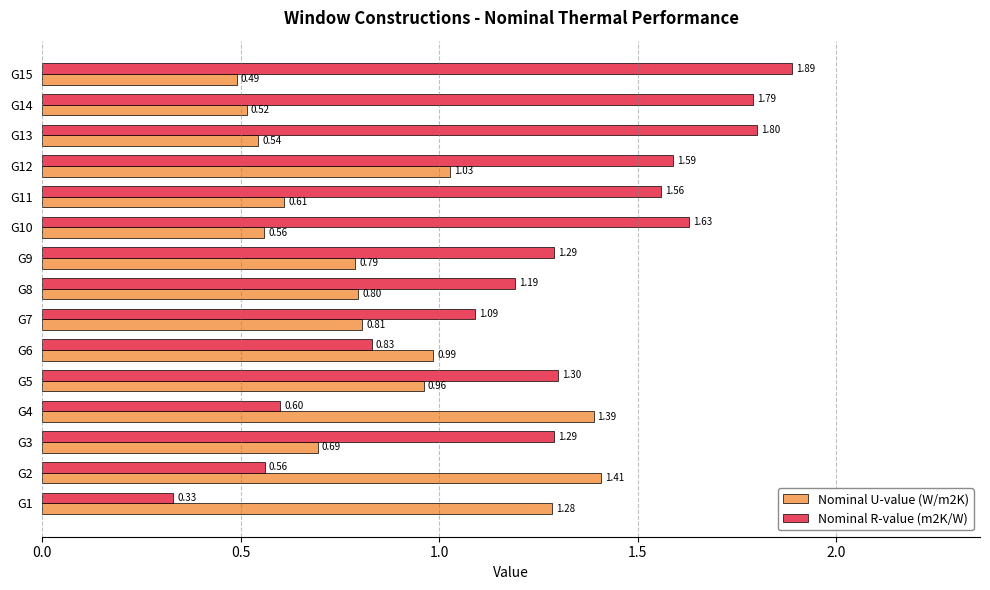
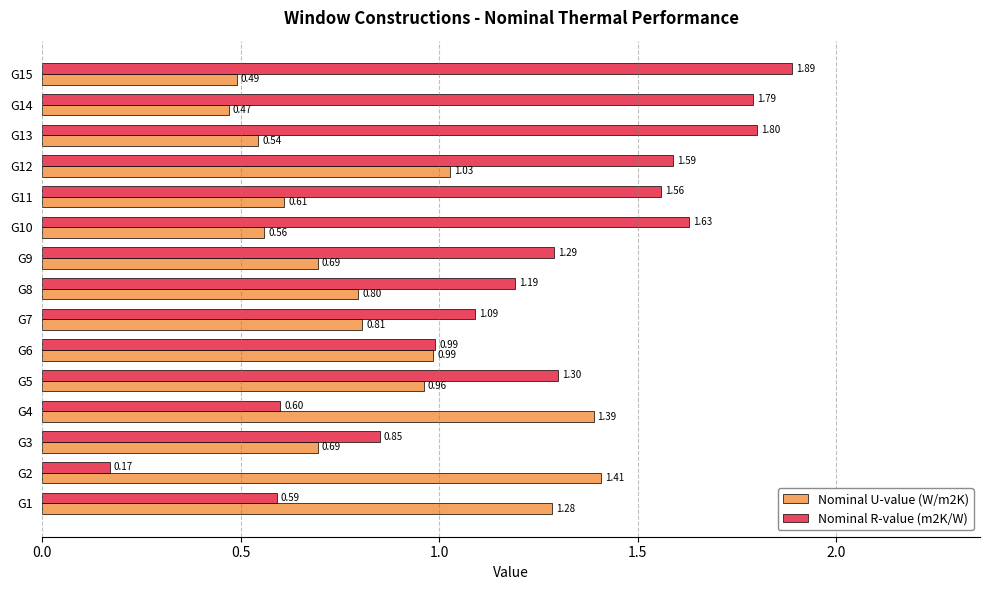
  {
    "Nominal U-value (W/m2K)": {
      "G15": 0.49,
-     "G14": 0.52,
+     "G14": 0.47,
      "G13": 0.54,
      "G12": 1.03,
      "G11": 0.61,
      "G10": 0.56,
-     "G9": 0.79,
+     "G9": 0.69,
      "G8": 0.80,
      "G7": 0.81,
      "G6": 0.99,
      "G5": 0.96,
      "G4": 1.39,
      "G3": 0.69,
      "G2": 1.41,
      "G1": 1.28
    },
    "Nominal R-value (m2K/W)": {
      "G15": 1.89,
      "G14": 1.79,
      "G13": 1.80,
      "G12": 1.59,
      "G11": 1.56,
      "G10": 1.63,
      "G9": 1.29,
      "G8": 1.19,
      "G7": 1.09,
-     "G6": 0.83,
+     "G6": 0.99,
      "G5": 1.30,
      "G4": 0.60,
-     "G3": 1.29,
-     "G2": 0.56,
-     "G1": 0.33
+     "G3": 0.85,
+     "G2": 0.17,
+     "G1": 0.59
    }
  }
